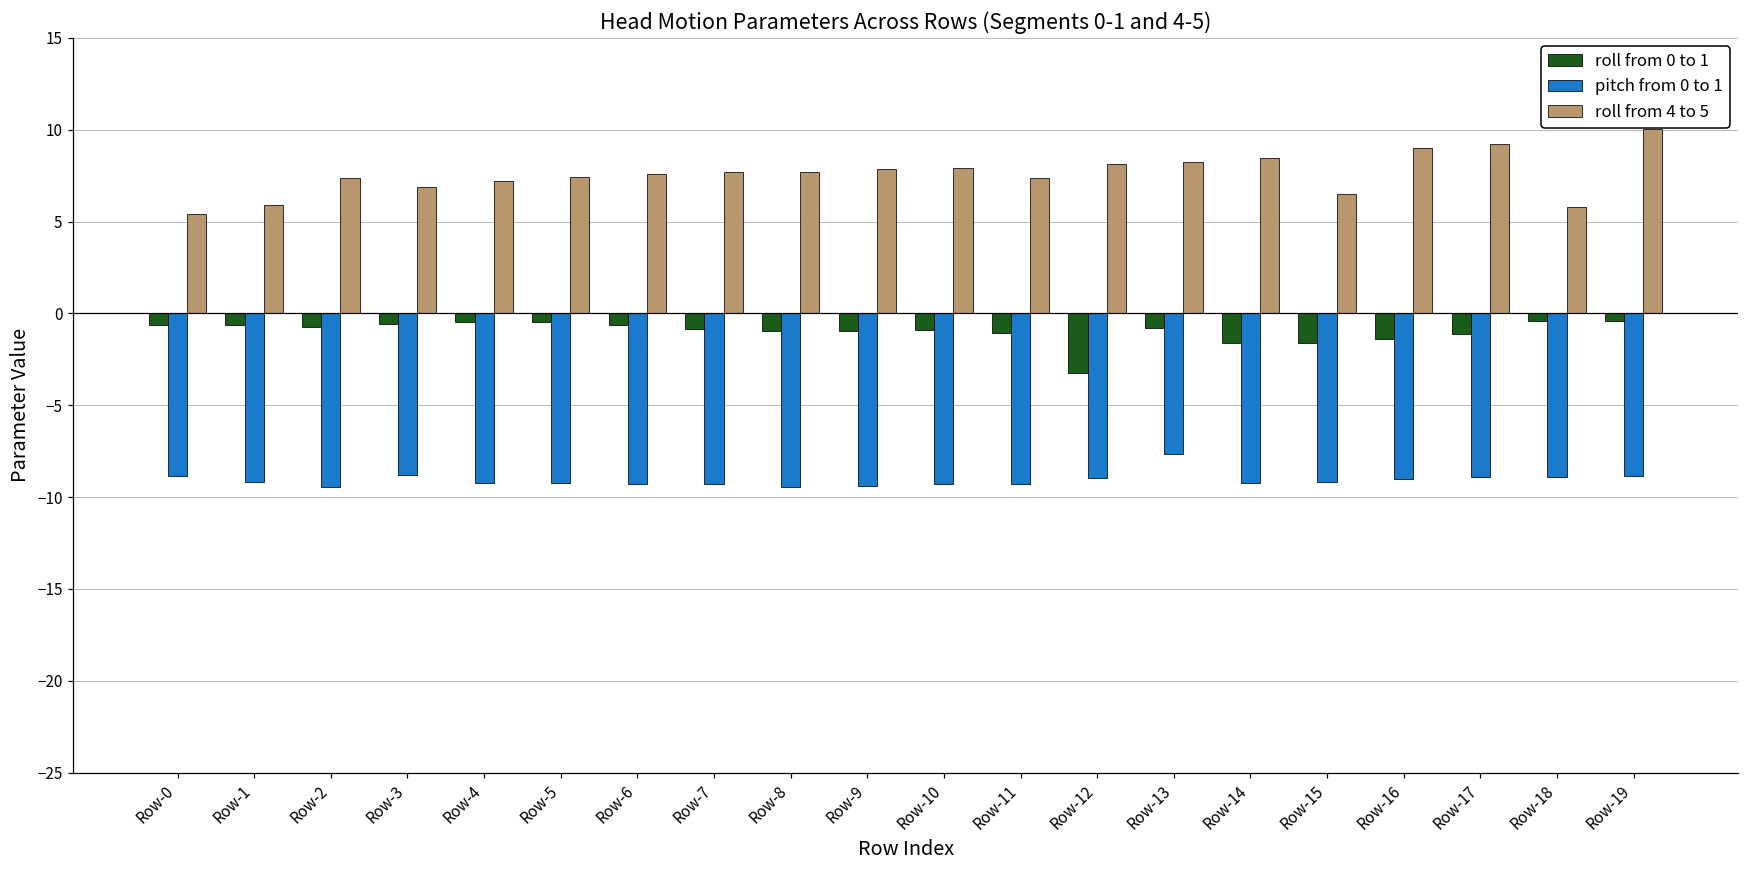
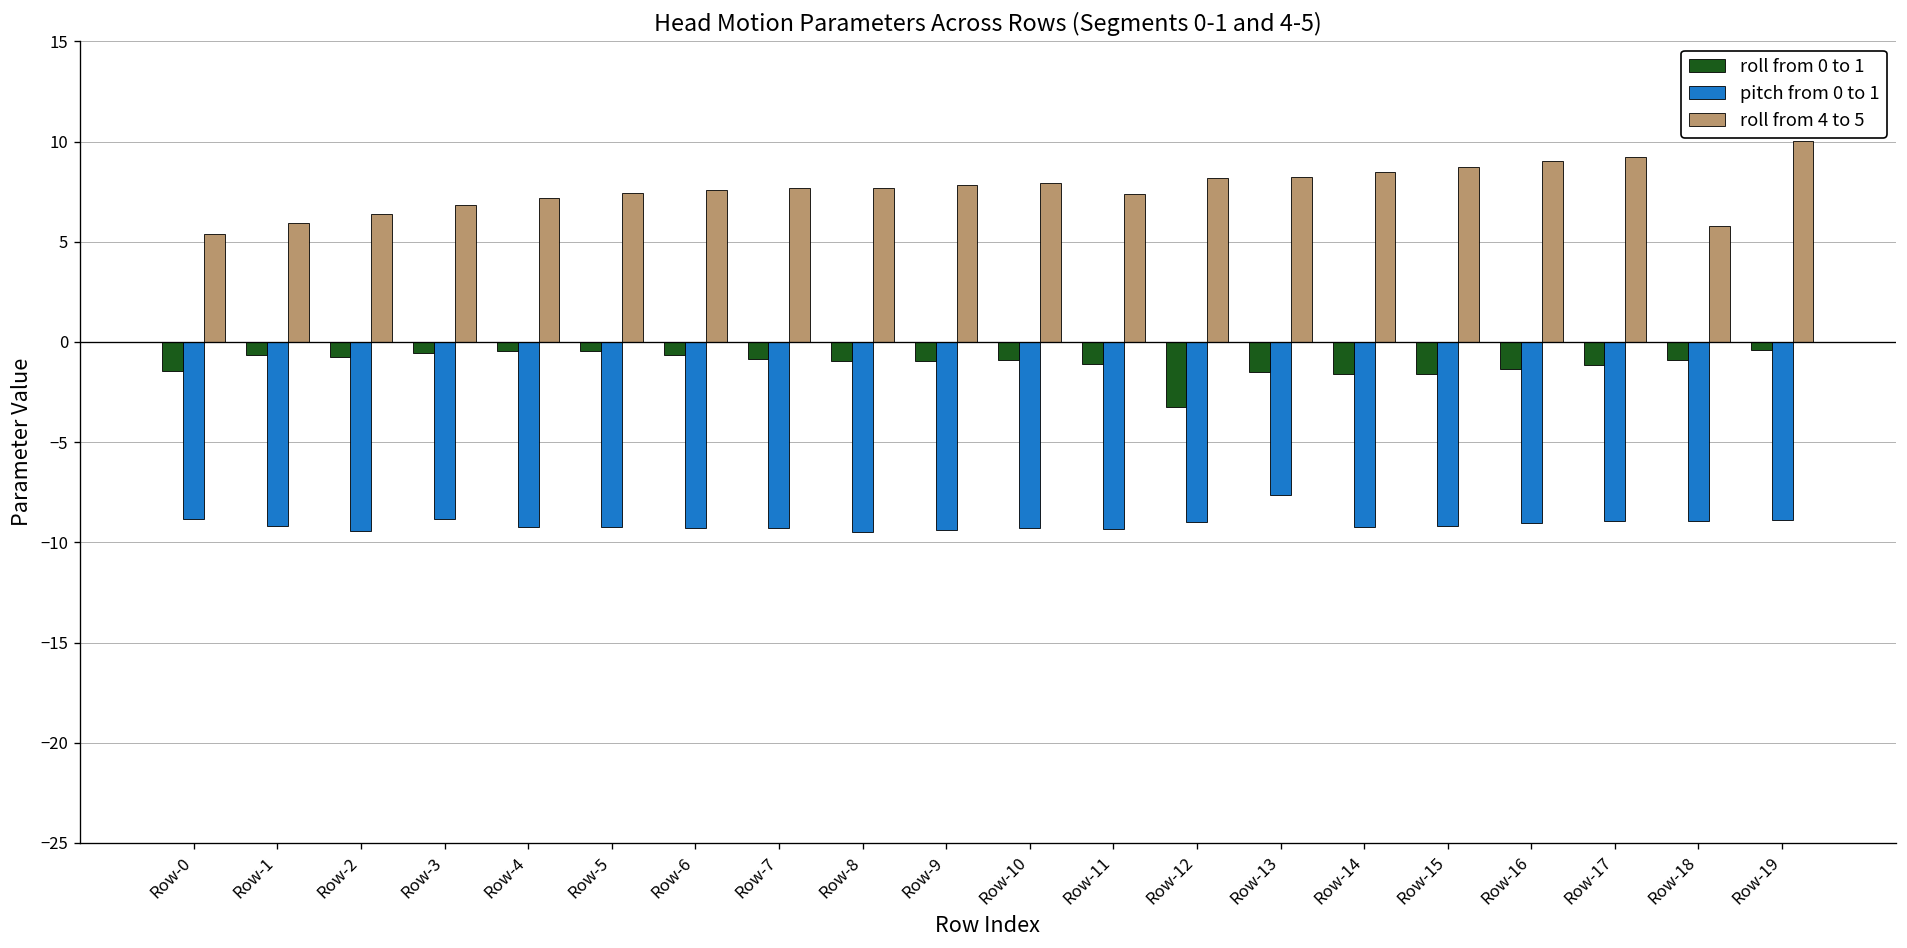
  {
    "roll from 0 to 1": {
-     "Row-0": -0.6,
+     "Row-0": -1.4,
      "Row-1": -0.6,
      "Row-2": -0.7,
      "Row-3": -0.6,
      "Row-4": -0.5,
      "Row-5": -0.5,
      "Row-6": -0.7,
      "Row-7": -0.9,
      "Row-8": -1.0,
      "Row-9": -0.9,
      "Row-10": -0.9,
      "Row-11": -1.1,
      "Row-12": -3.2,
-     "Row-13": -0.8,
+     "Row-13": -1.5,
      "Row-14": -1.6,
      "Row-15": -1.6,
      "Row-16": -1.4,
      "Row-17": -1.1,
-     "Row-18": -0.4,
+     "Row-18": -0.9,
      "Row-19": -0.4
    },
    "pitch from 0 to 1": {
      "Row-0": -8.9,
      "Row-1": -9.2,
      "Row-2": -9.5,
      "Row-3": -8.8,
      "Row-4": -9.2,
      "Row-5": -9.2,
      "Row-6": -9.3,
      "Row-7": -9.3,
      "Row-8": -9.5,
      "Row-9": -9.4,
      "Row-10": -9.3,
      "Row-11": -9.3,
      "Row-12": -9.0,
      "Row-13": -7.7,
      "Row-14": -9.2,
      "Row-15": -9.2,
      "Row-16": -9.0,
      "Row-17": -8.9,
      "Row-18": -8.9,
      "Row-19": -8.9
    },
    "roll from 4 to 5": {
      "Row-0": 5.4,
      "Row-1": 5.9,
-     "Row-2": 7.4,
+     "Row-2": 6.4,
      "Row-3": 6.9,
      "Row-4": 7.2,
      "Row-5": 7.4,
      "Row-6": 7.6,
      "Row-7": 7.7,
      "Row-8": 7.7,
      "Row-9": 7.8,
      "Row-10": 7.9,
      "Row-11": 7.4,
      "Row-12": 8.2,
      "Row-13": 8.2,
      "Row-14": 8.5,
-     "Row-15": 6.5,
+     "Row-15": 8.7,
      "Row-16": 9.0,
      "Row-17": 9.2,
      "Row-18": 5.8
    }
  }
